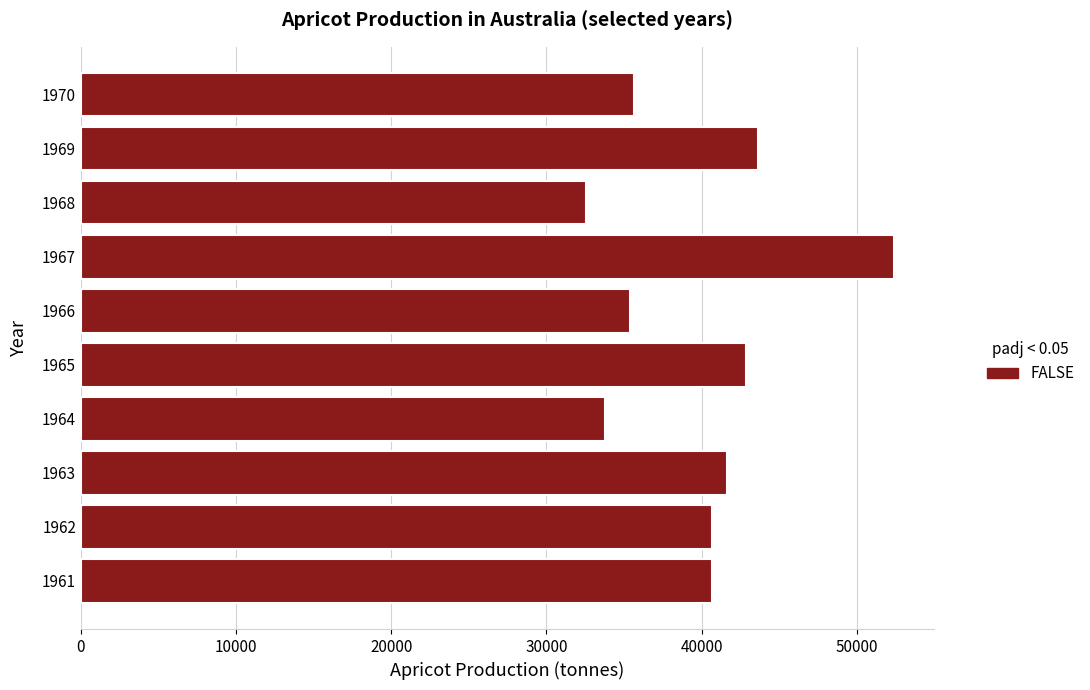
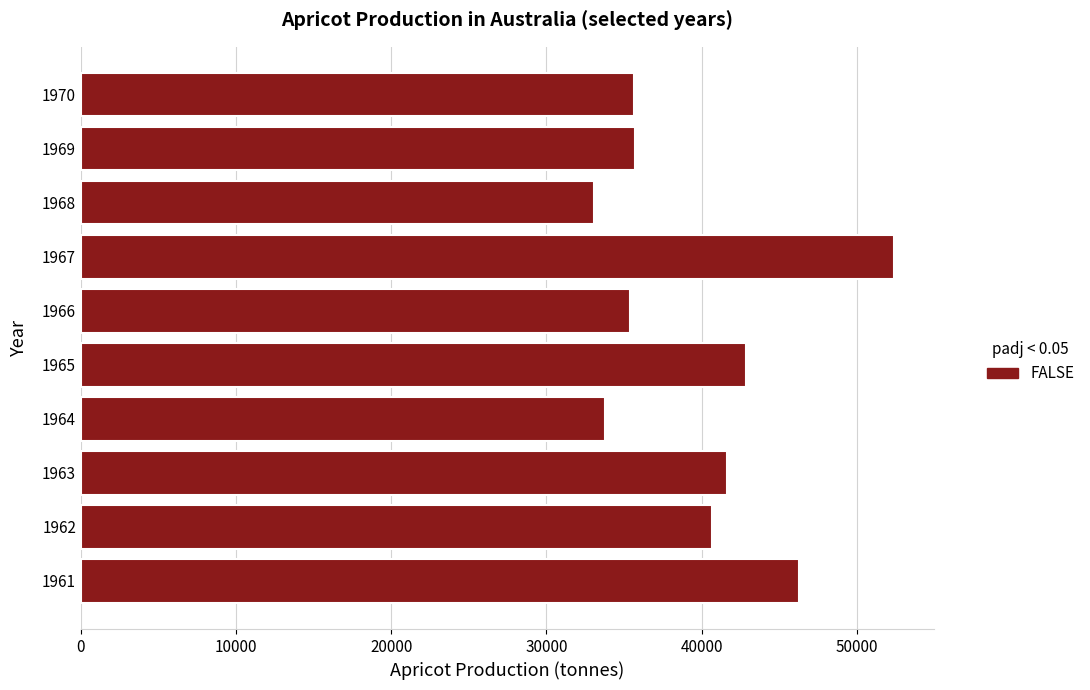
  {
    "1970": 35700,
-   "1969": 43600,
-   "1968": 32500,
+   "1969": 35700,
+   "1968": 33100,
    "1967": 52400,
    "1966": 35400,
    "1965": 42900,
    "1964": 33800,
    "1963": 41700,
    "1962": 40700,
-   "1961": 40700
+   "1961": 46300
  }
